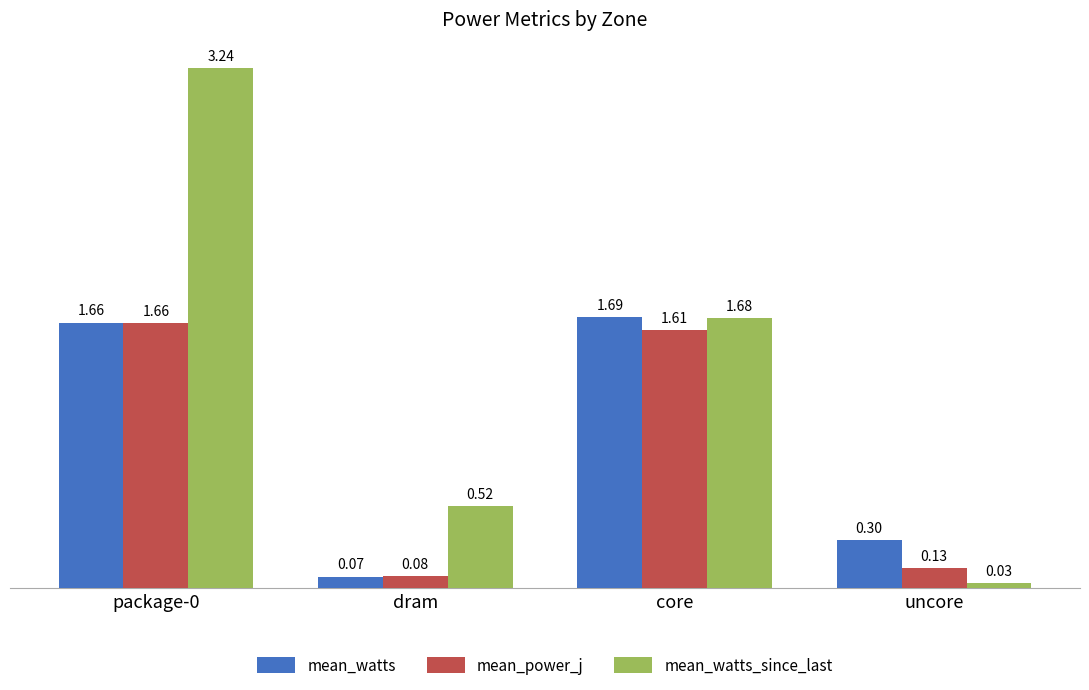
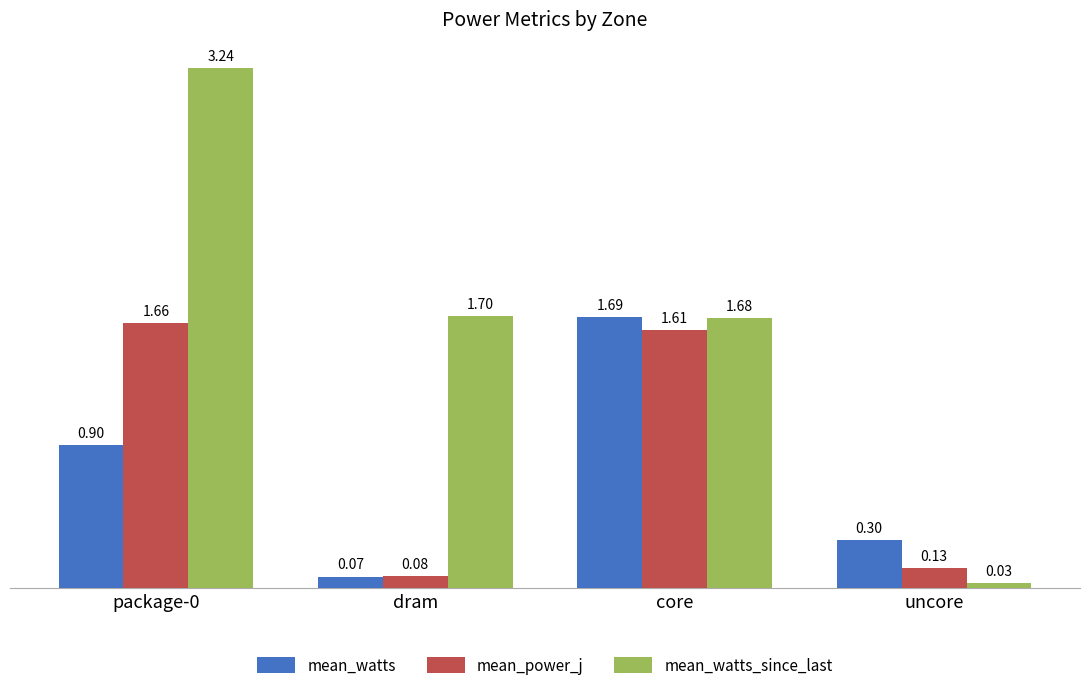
  {
    "mean_watts": {
-     "package-0": 1.66,
+     "package-0": 0.90,
      "dram": 0.07,
      "core": 1.69,
      "uncore": 0.30
    },
    "mean_power_j": {
      "package-0": 1.66,
      "dram": 0.08,
      "core": 1.61,
      "uncore": 0.13
    },
    "mean_watts_since_last": {
      "package-0": 3.24,
-     "dram": 0.52,
+     "dram": 1.70,
      "core": 1.68,
      "uncore": 0.03
    }
  }
